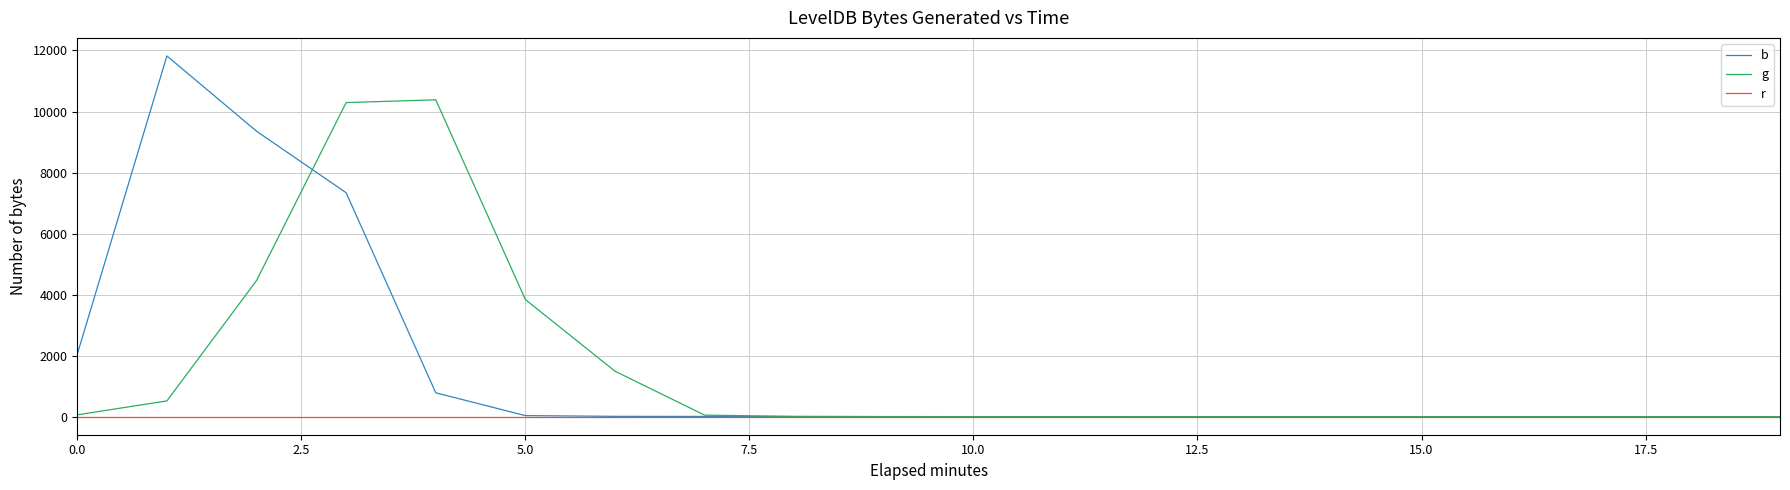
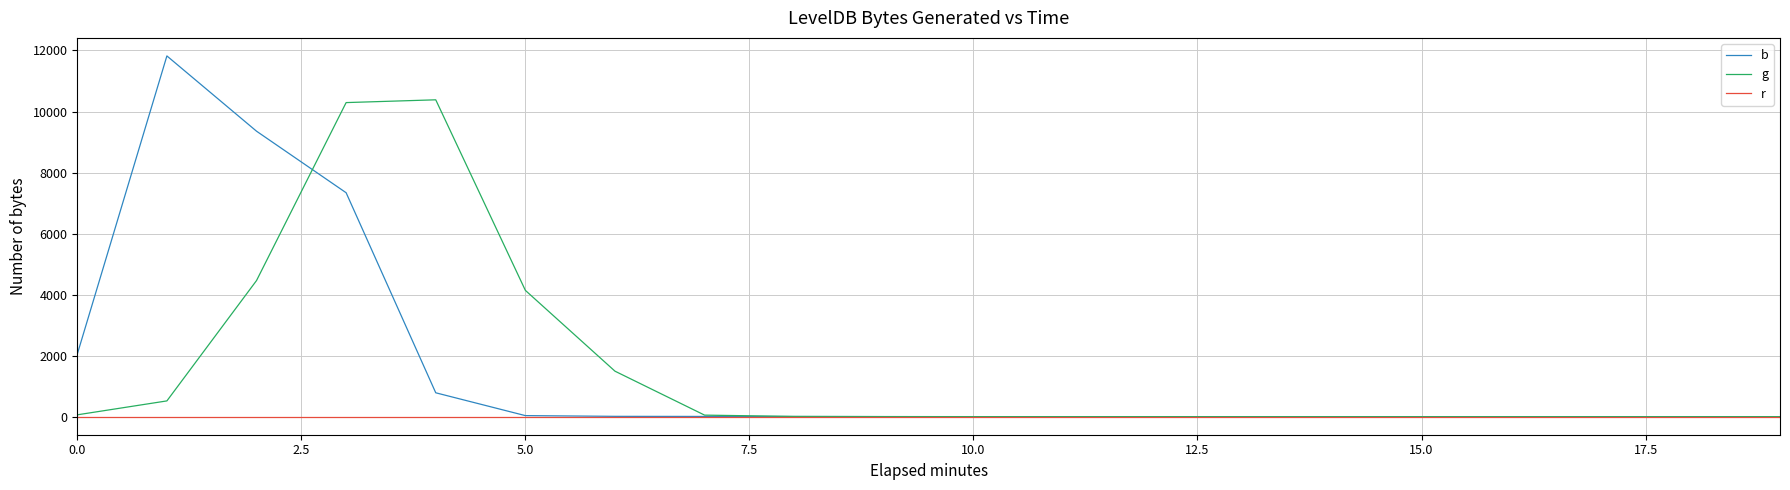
  {
    "b": {
      "0.0": 2000
    },
    "g": {
-     "5.0": 3800
+     "5.0": 4100
    }
  }
